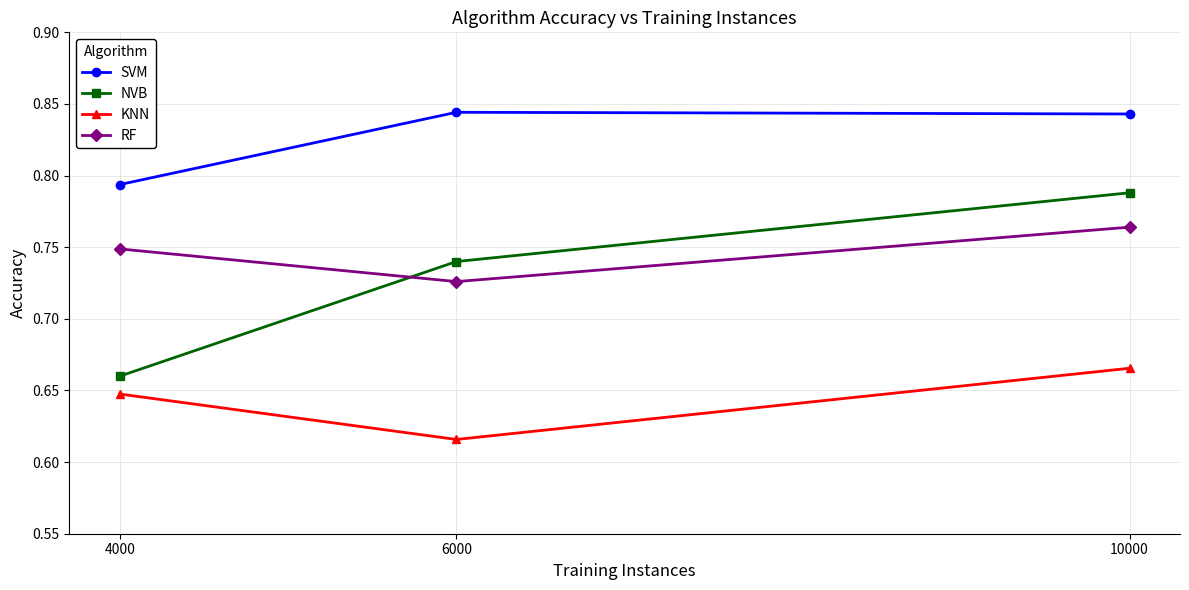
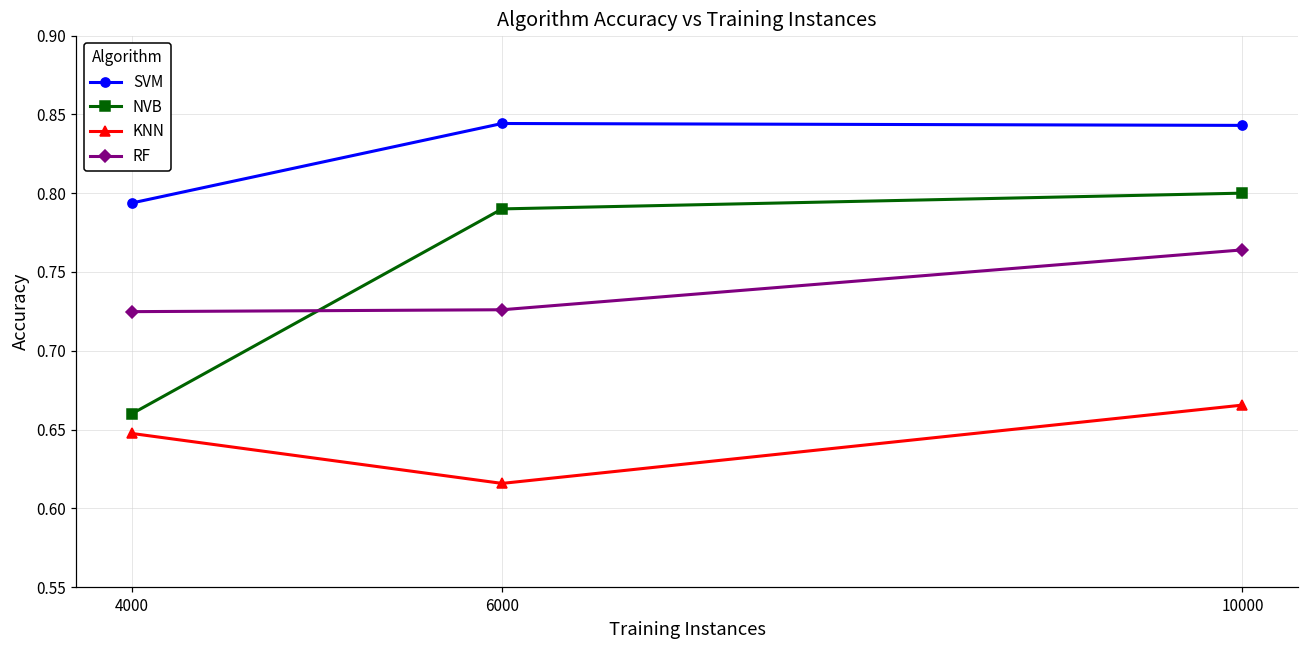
  {
    "SVM": {
      "4000": 0.794,
      "6000": 0.844,
      "10000": 0.843
    },
    "NVB": {
      "4000": 0.660,
-     "6000": 0.74,
-     "10000": 0.788
+     "6000": 0.79,
+     "10000": 0.800
    },
    "KNN": {
      "4000": 0.648,
      "6000": 0.616,
      "10000": 0.666
    },
    "RF": {
-     "4000": 0.749,
+     "4000": 0.725,
      "6000": 0.726,
      "10000": 0.764
    }
  }
